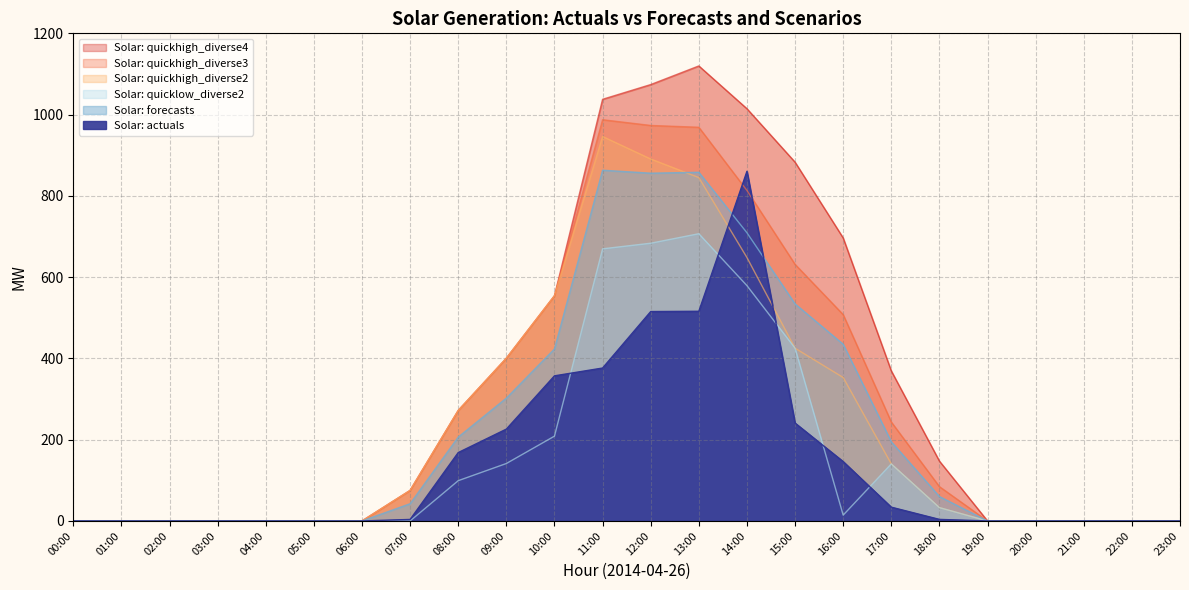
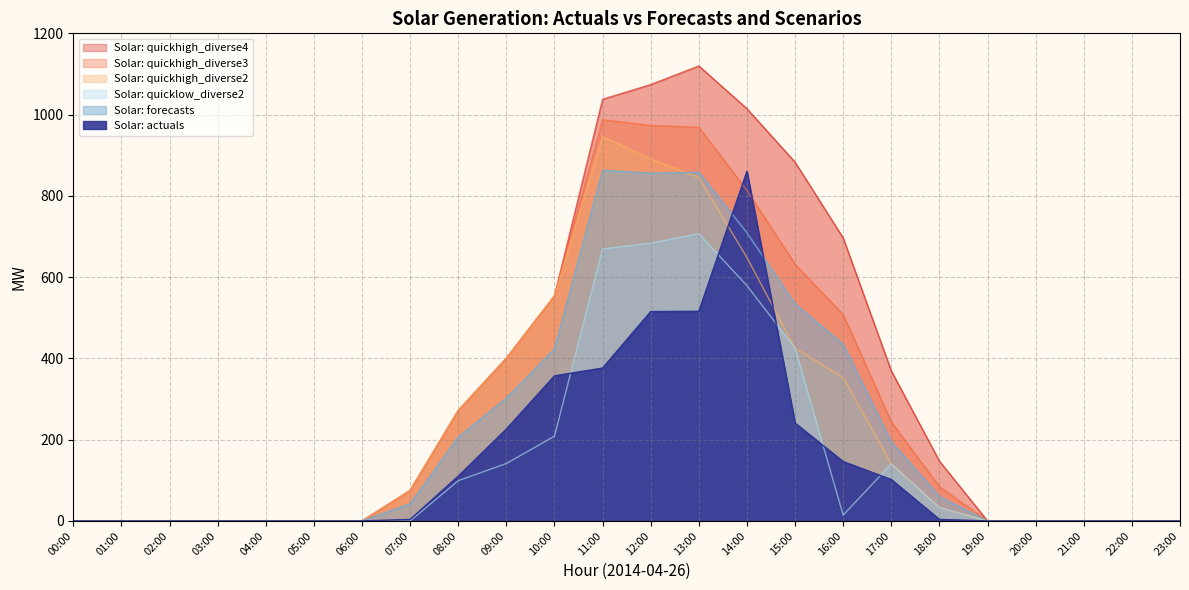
  {
    "Solar: actuals": {
-     "08:00": 170,
+     "08:00": 110,
      "09:00": 230,
      "10:00": 360,
      "11:00": 380,
      "12:00": 520,
      "13:00": 520,
      "14:00": 860,
      "15:00": 240,
      "16:00": 150,
-     "17:00": 30,
+     "17:00": 100,
      "18:00": 0
    },
    "Solar: quicklow_diverse2": {
      "08:00": 100,
      "09:00": 140,
      "10:00": 210,
      "11:00": 670,
      "12:00": 680,
      "13:00": 710,
      "14:00": 580,
      "16:00": 10
    },
    "Solar: forecasts": {
      "07:00": 40,
      "08:00": 210,
      "09:00": 300,
      "10:00": 420,
      "11:00": 860,
      "12:00": 860,
      "13:00": 860,
      "14:00": 710,
      "15:00": 530,
      "16:00": 430,
      "17:00": 190,
      "18:00": 60
    }
  }
